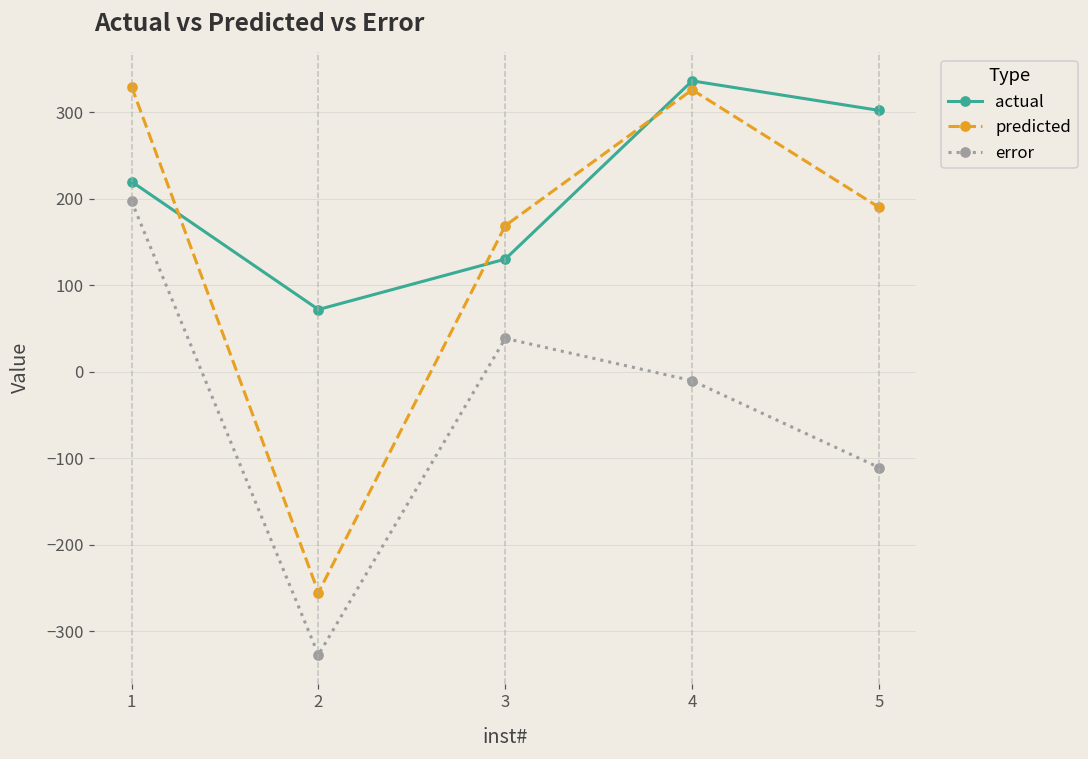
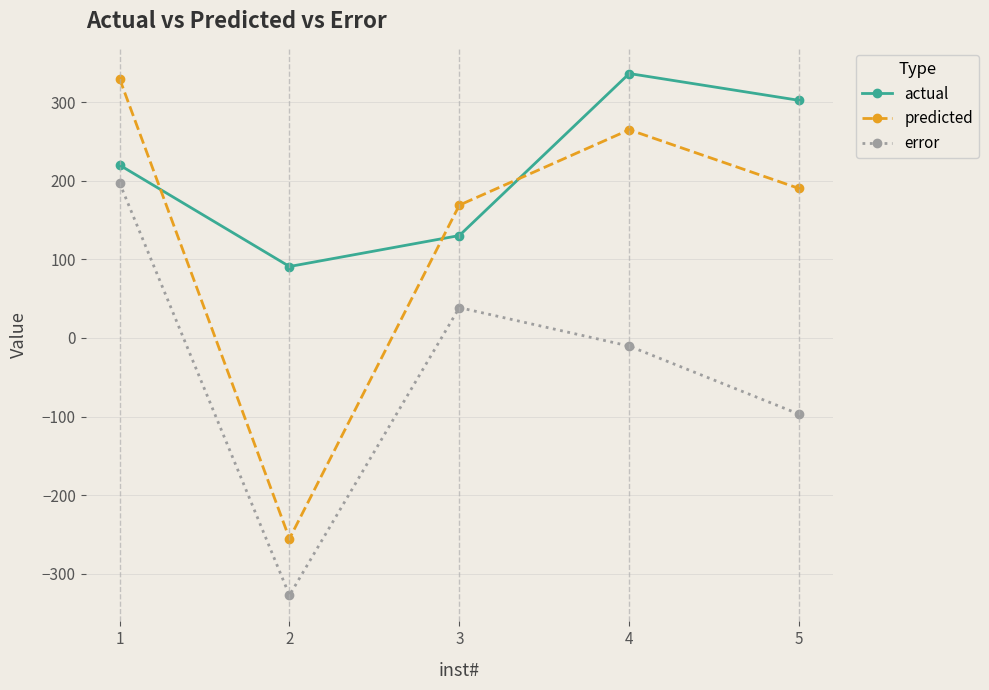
  {
    "actual": {
      "1": 220,
-     "2": 70,
+     "2": 90,
      "3": 130,
      "4": 340,
      "5": 300
    },
    "predicted": {
      "1": 330,
      "2": -260,
      "3": 170,
-     "4": 330,
+     "4": 260,
      "5": 190
    },
    "error": {
      "1": 200,
      "2": -330,
      "3": 40,
      "4": -10,
-     "5": -110
+     "5": -100
    }
  }
